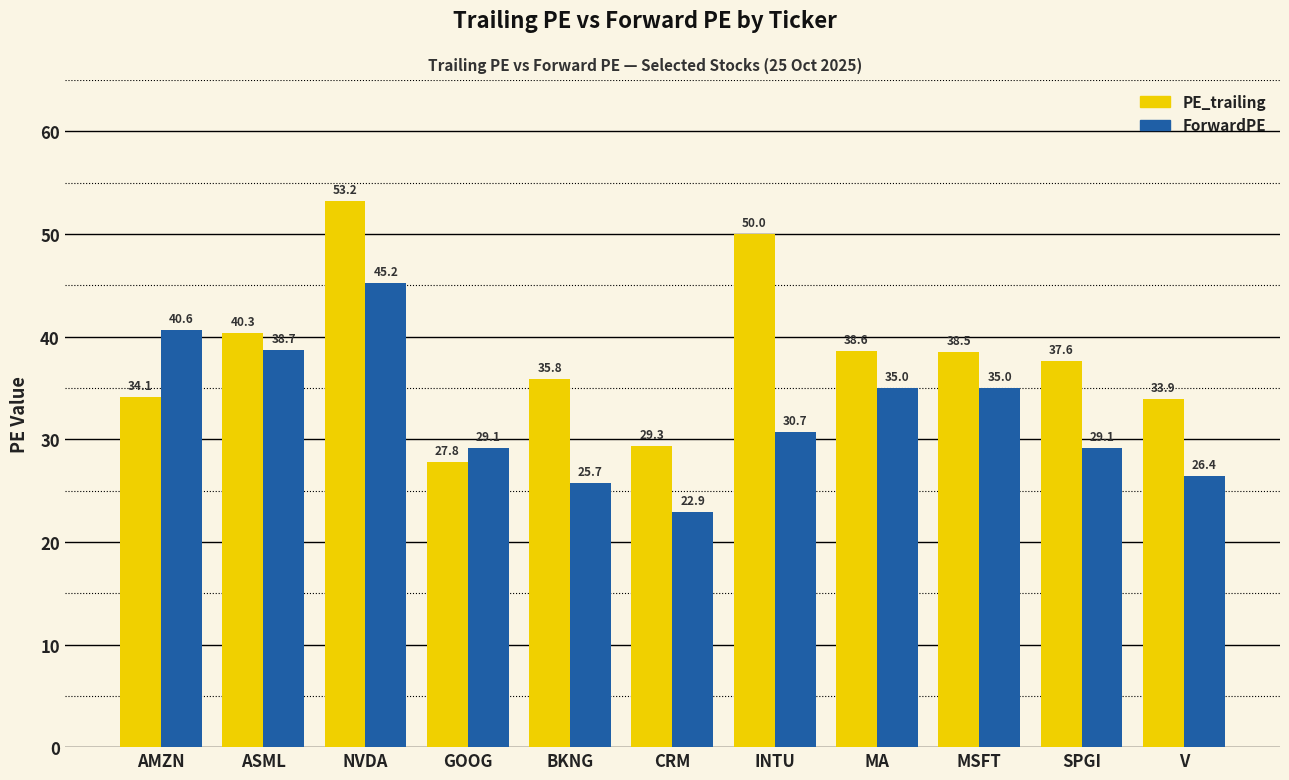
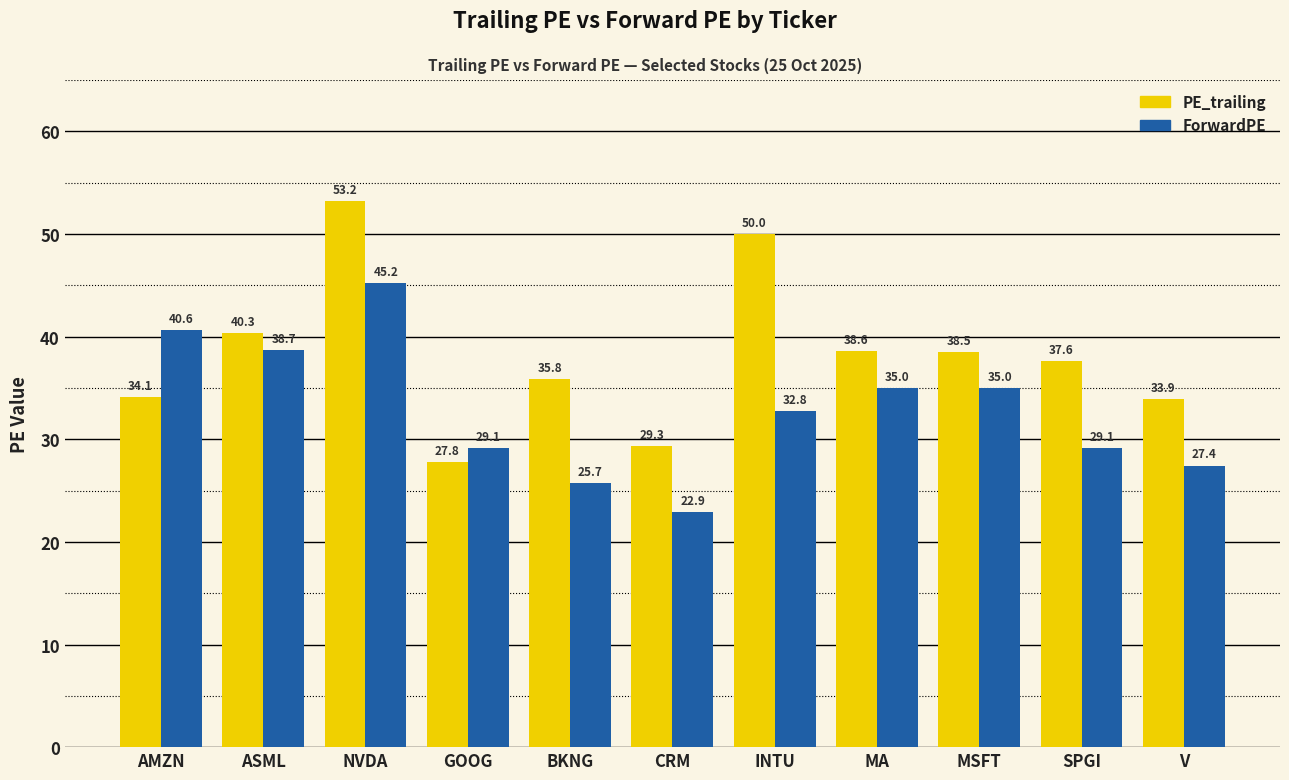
  {
    "PE_trailing": {
      "AMZN": 34.1,
      "ASML": 40.3,
      "NVDA": 53.2,
      "GOOG": 27.8,
      "BKNG": 35.8,
      "CRM": 29.3,
      "INTU": 50.0,
      "MA": 38.6,
      "MSFT": 38.5,
      "SPGI": 37.6,
      "V": 33.9
    },
    "ForwardPE": {
      "AMZN": 40.6,
      "ASML": 38.7,
      "NVDA": 45.2,
      "GOOG": 29.1,
      "BKNG": 25.7,
      "CRM": 22.9,
-     "INTU": 30.7,
+     "INTU": 32.8,
      "MA": 35.0,
      "MSFT": 35.0,
      "SPGI": 29.1,
-     "V": 26.4
+     "V": 27.4
    }
  }
